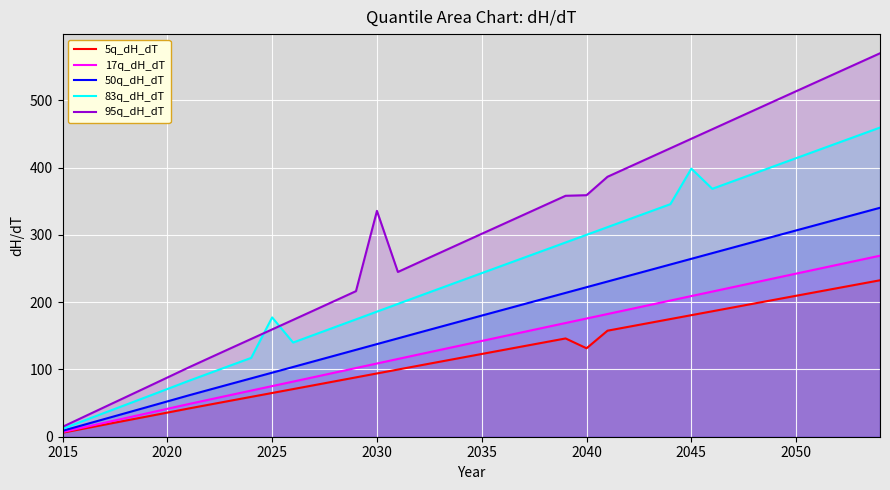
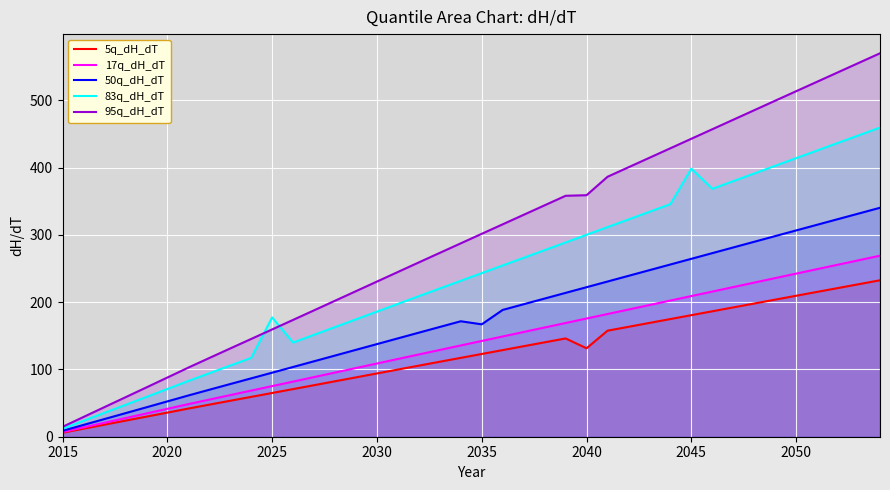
  {
    "5q_dH_dT": {
      "2020": 40,
      "2025": 70,
      "2030": 90,
      "2035": 120,
      "2040": 130,
      "2045": 180,
      "2050": 210
    },
    "17q_dH_dT": {
      "2020": 40,
      "2025": 80,
      "2030": 110,
      "2035": 140,
      "2040": 180,
      "2045": 210,
      "2050": 240
    },
    "50q_dH_dT": {
      "2020": 50,
      "2025": 100,
      "2030": 140,
-     "2035": 180,
+     "2035": 170,
      "2040": 220,
      "2045": 260,
      "2050": 310
    },
    "83q_dH_dT": {
      "2020": 70,
      "2025": 180,
      "2030": 190,
      "2035": 240,
      "2040": 300,
      "2045": 400,
      "2050": 410
    },
    "95q_dH_dT": {
      "2020": 90,
      "2025": 160,
-     "2030": 340,
+     "2030": 230,
      "2035": 300,
      "2040": 360,
      "2045": 440,
      "2050": 510
    }
  }
